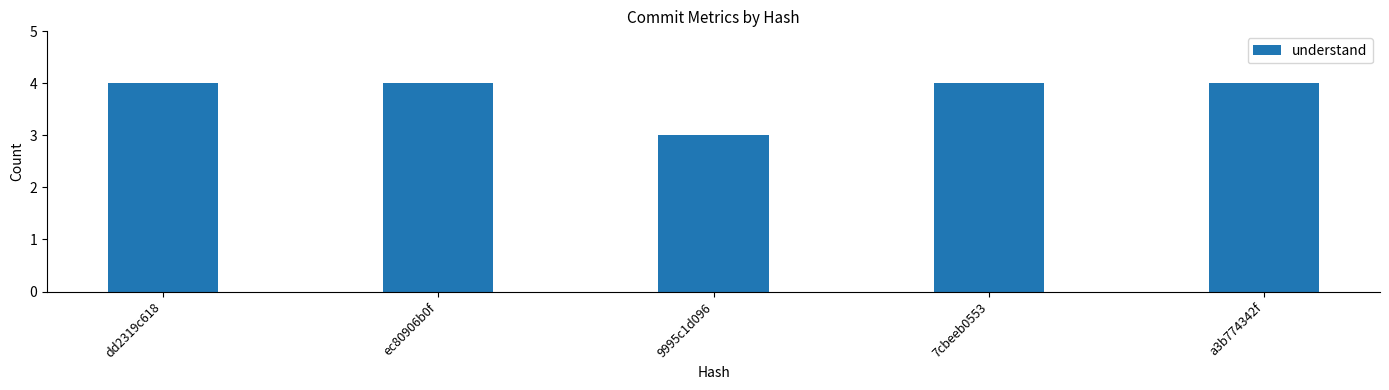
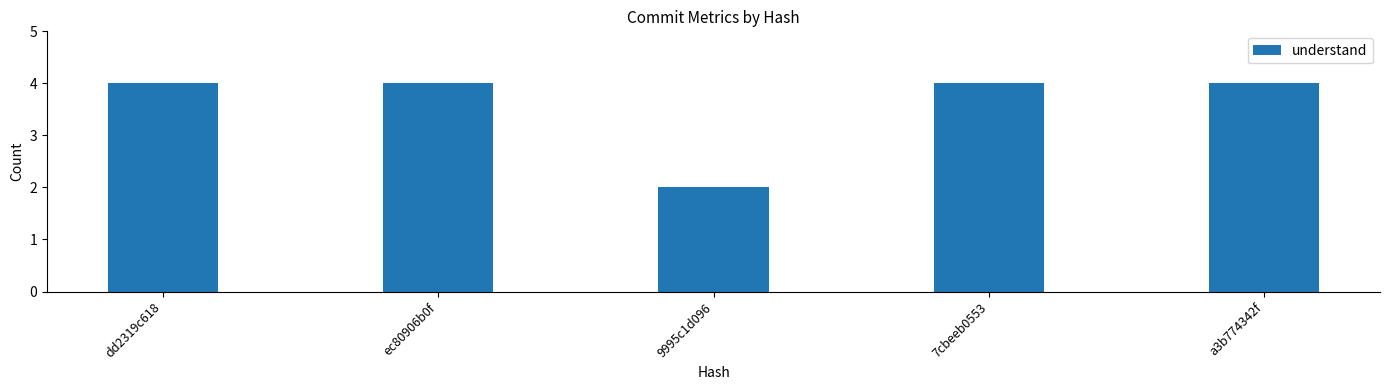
  {
    "dd2319c618": 4,
    "ec80906b0f": 4,
-   "9995c1d096": 3,
+   "9995c1d096": 2,
    "7cbeeb0553": 4,
    "a3b774342f": 4
  }
